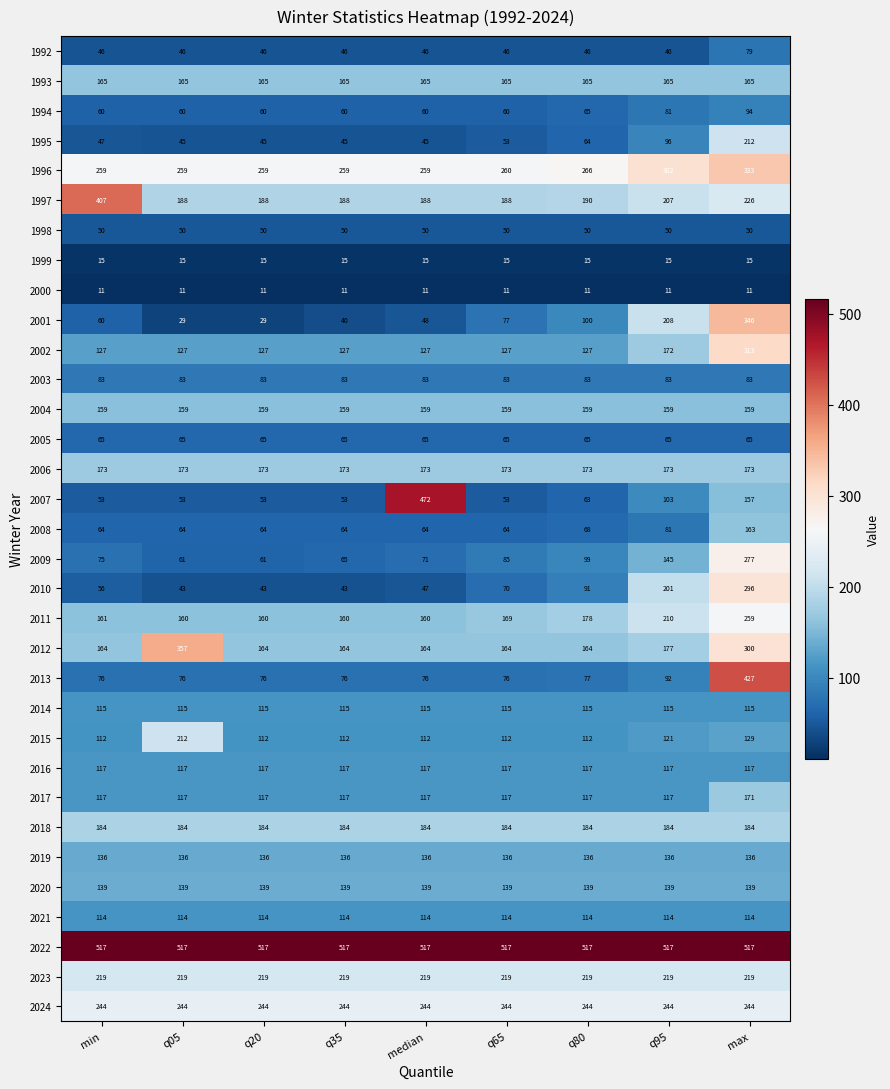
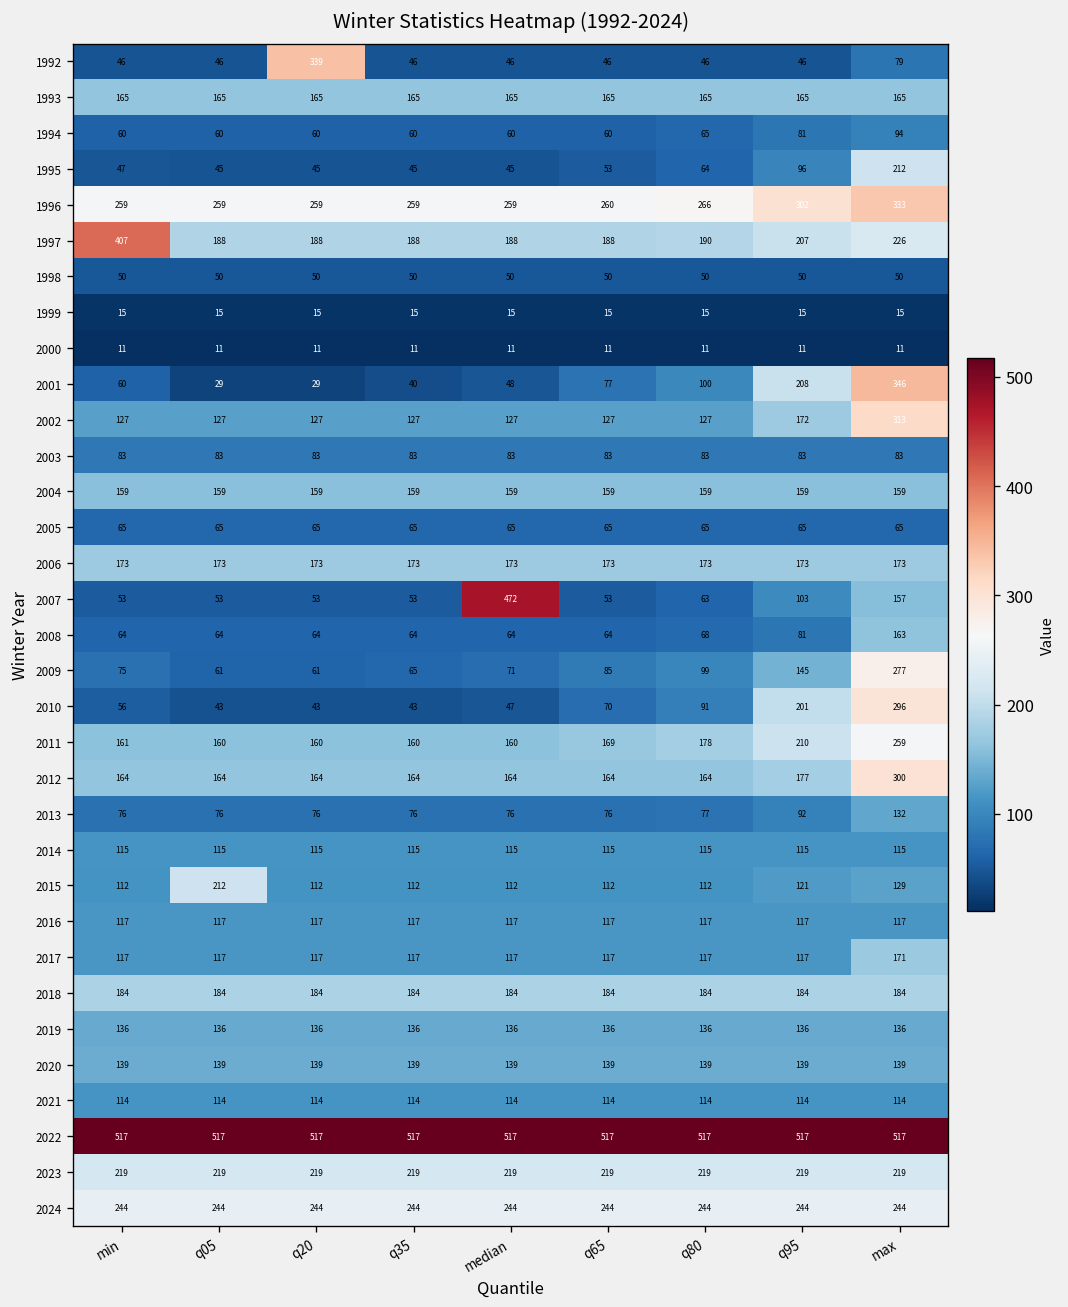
  {
    "1992": {
      "min": 46,
      "q05": 46,
-     "q20": 46,
+     "q20": 339,
      "q35": 46,
      "median": 46,
      "q65": 46,
      "q80": 46,
      "q95": 46,
      "max": 79
    },
    "2012": {
      "min": 164,
-     "q05": 357,
+     "q05": 164,
      "q20": 164,
      "q35": 164,
      "median": 164,
      "q65": 164,
      "q80": 164,
      "q95": 177,
      "max": 300
    },
    "2013": {
      "min": 76,
      "q05": 76,
      "q20": 76,
      "q35": 76,
      "median": 76,
      "q65": 76,
      "q80": 77,
      "q95": 92,
-     "max": 427
+     "max": 132
    }
  }
